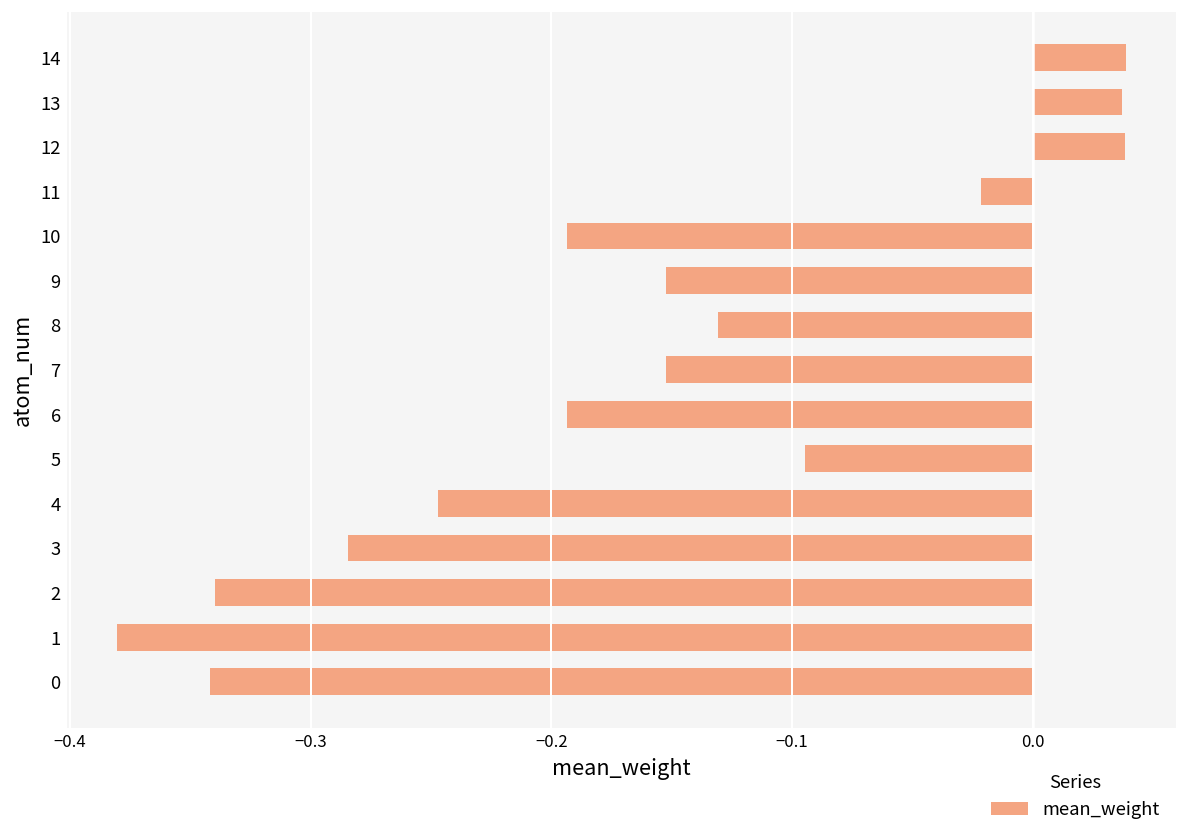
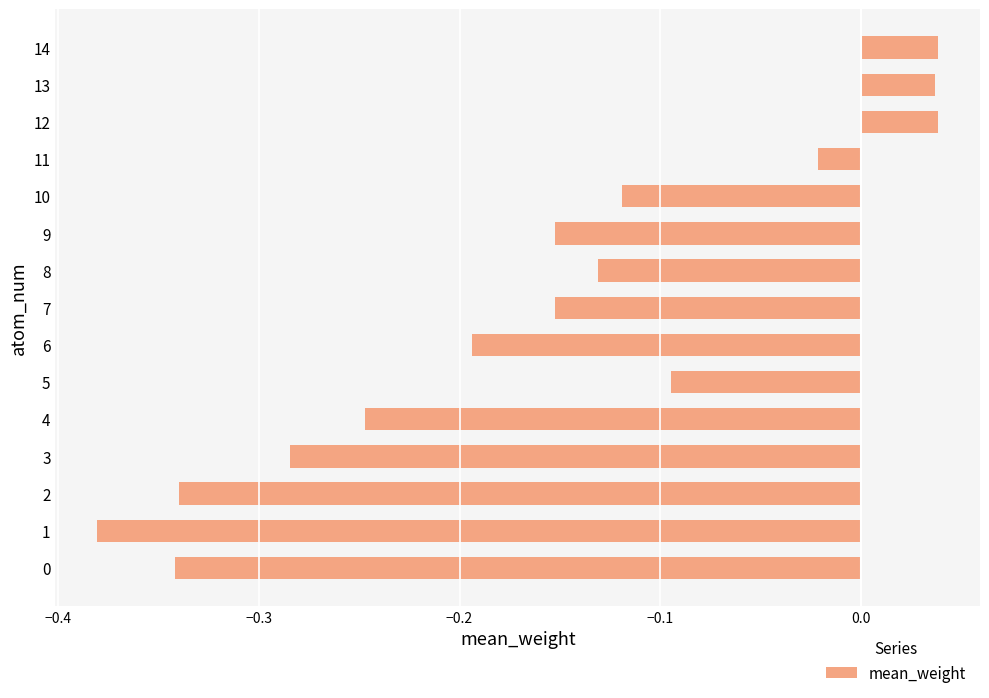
  {
    "14": 0.039,
    "13": 0.037,
    "12": 0.038,
    "11": -0.021,
-   "10": -0.194,
+   "10": -0.119,
    "9": -0.152,
    "8": -0.131,
    "7": -0.152,
    "6": -0.194,
    "5": -0.095,
    "4": -0.247,
    "3": -0.284,
    "2": -0.340,
    "1": -0.381,
    "0": -0.342
  }
